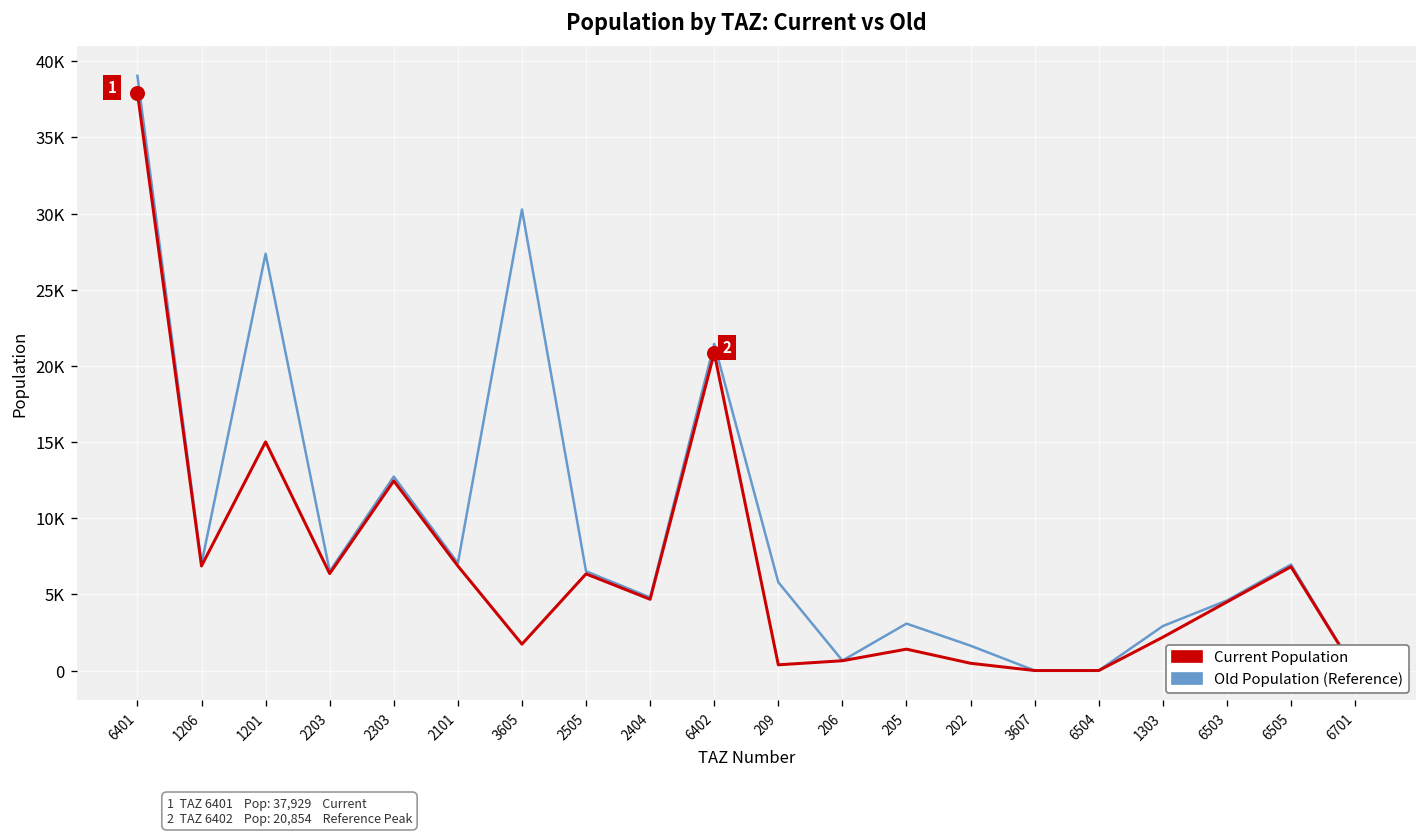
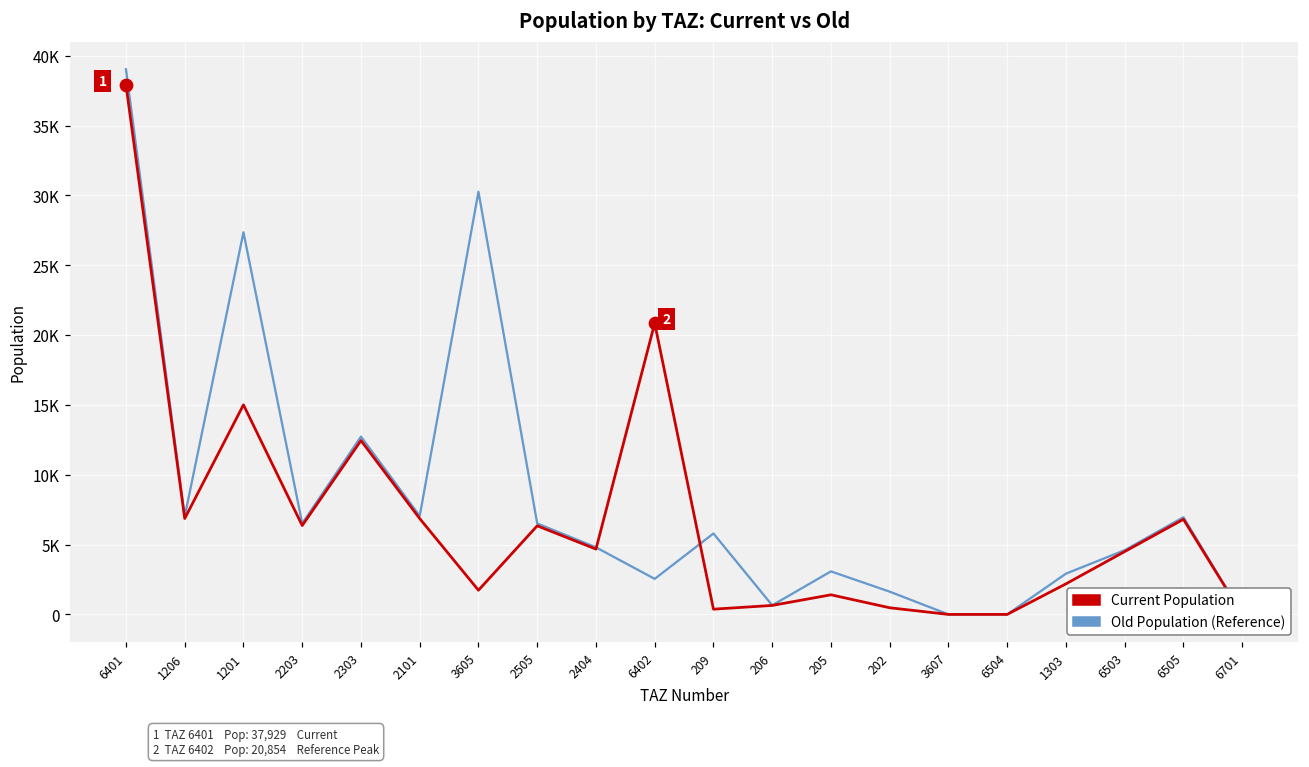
  {
    "Old Population (Reference)": {
      "1201": 27400,
      "2303": 12700,
      "3605": 30300,
-     "6402": 21400,
+     "6402": 2500,
      "209": 5800,
      "205": 3100,
      "202": 1600,
      "1303": 2900
    }
  }
